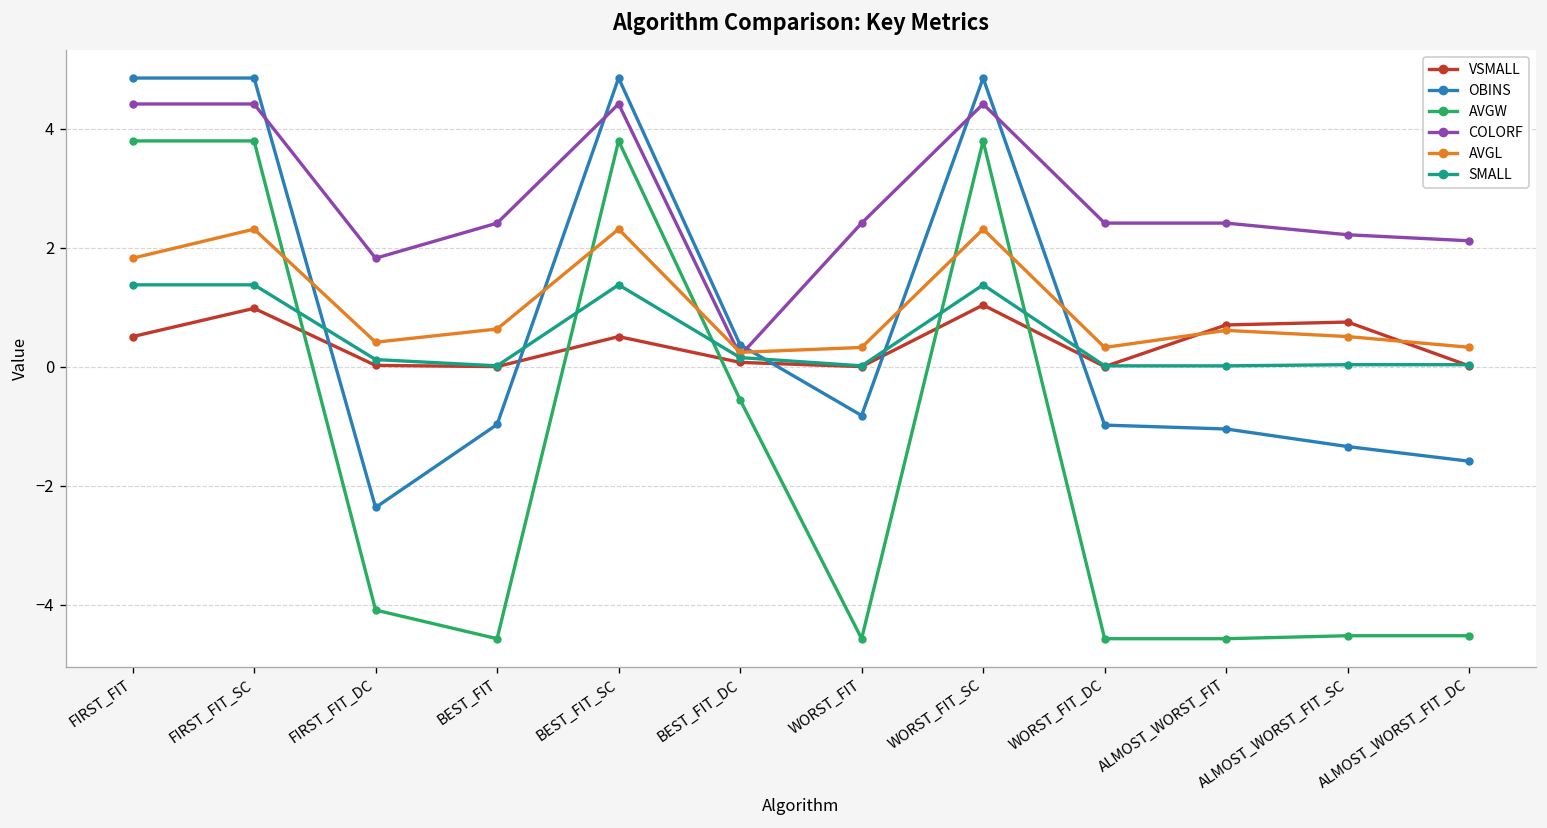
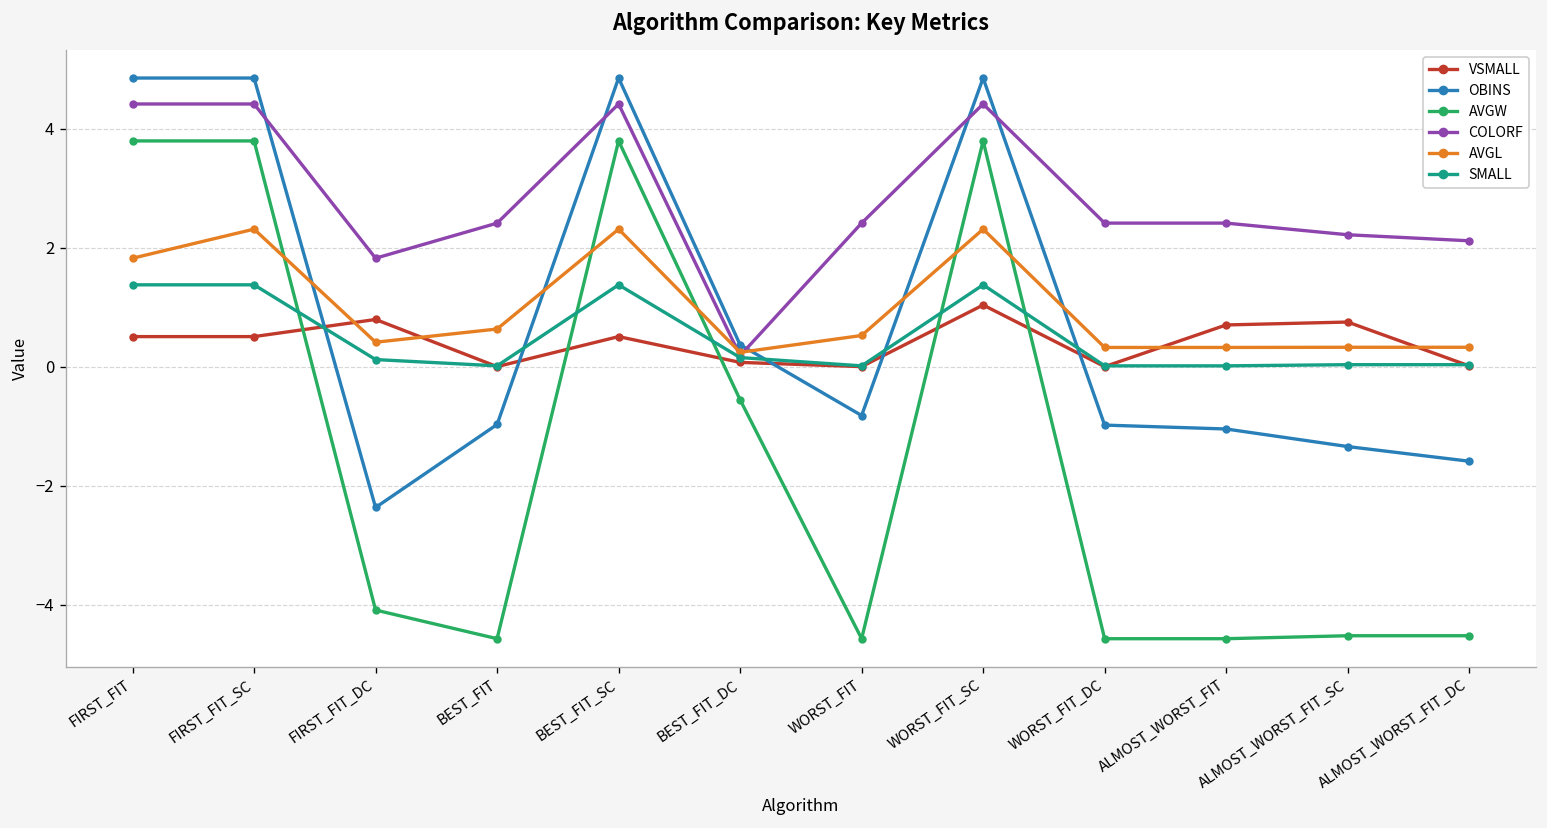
  {
    "VSMALL": {
      "FIRST_FIT": 0.5,
-     "FIRST_FIT_SC": 1.0,
-     "FIRST_FIT_DC": 0.0,
+     "FIRST_FIT_SC": 0.5,
+     "FIRST_FIT_DC": 0.8,
      "BEST_FIT_SC": 0.5,
      "BEST_FIT_DC": 0.1,
      "WORST_FIT_SC": 1.0,
      "ALMOST_WORST_FIT": 0.7,
      "ALMOST_WORST_FIT_SC": 0.7
    },
    "OBINS": {
      "FIRST_FIT": 4.8,
      "FIRST_FIT_SC": 4.8,
      "FIRST_FIT_DC": -2.4,
      "BEST_FIT": -1.0,
      "BEST_FIT_SC": 4.8,
      "BEST_FIT_DC": 0.4,
      "WORST_FIT": -0.8,
      "WORST_FIT_SC": 4.8,
      "WORST_FIT_DC": -1.0,
      "ALMOST_WORST_FIT": -1.0,
      "ALMOST_WORST_FIT_SC": -1.3,
      "ALMOST_WORST_FIT_DC": -1.6
    },
    "COLORF": {
      "FIRST_FIT": 4.4,
      "FIRST_FIT_SC": 4.4,
      "FIRST_FIT_DC": 1.8,
      "BEST_FIT": 2.4,
      "BEST_FIT_SC": 4.4,
      "WORST_FIT": 2.4,
      "WORST_FIT_SC": 4.4,
      "WORST_FIT_DC": 2.4,
      "ALMOST_WORST_FIT": 2.4,
      "ALMOST_WORST_FIT_SC": 2.2,
      "ALMOST_WORST_FIT_DC": 2.1
    },
    "AVGL": {
      "FIRST_FIT": 1.8,
      "FIRST_FIT_SC": 2.3,
      "FIRST_FIT_DC": 0.4,
      "BEST_FIT": 0.6,
      "BEST_FIT_SC": 2.3,
      "BEST_FIT_DC": 0.2,
-     "WORST_FIT": 0.3,
+     "WORST_FIT": 0.5,
      "WORST_FIT_SC": 2.3,
      "WORST_FIT_DC": 0.3,
-     "ALMOST_WORST_FIT": 0.6,
-     "ALMOST_WORST_FIT_SC": 0.5,
+     "ALMOST_WORST_FIT": 0.3,
+     "ALMOST_WORST_FIT_SC": 0.3,
      "ALMOST_WORST_FIT_DC": 0.3
    }
  }
